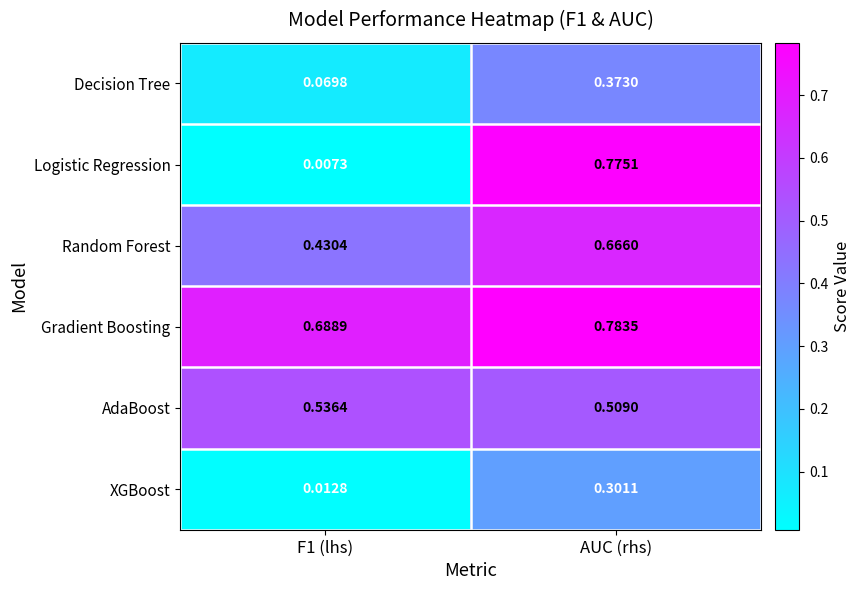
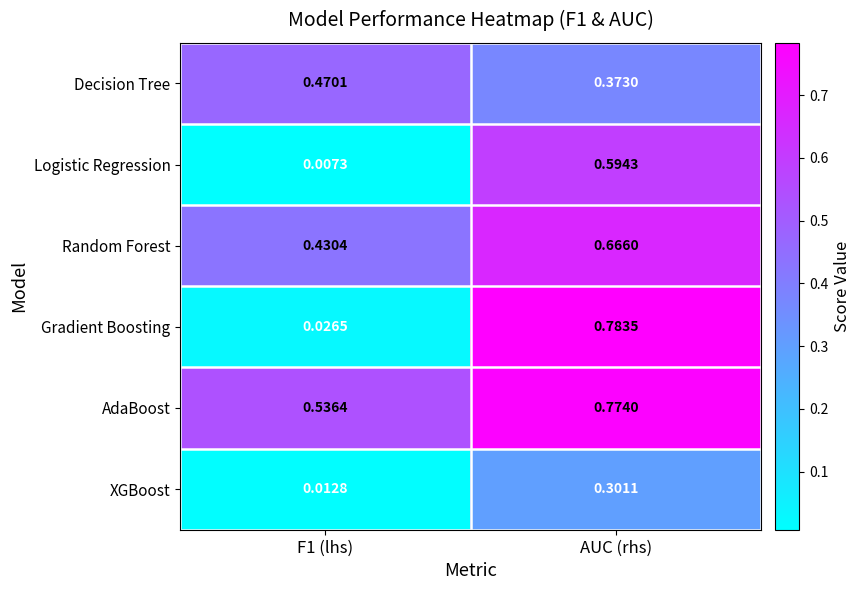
  {
    "Decision Tree": {
-     "F1 (lhs)": 0.0698,
+     "F1 (lhs)": 0.4701,
      "AUC (rhs)": 0.3730
    },
    "Logistic Regression": {
      "F1 (lhs)": 0.0073,
-     "AUC (rhs)": 0.7751
+     "AUC (rhs)": 0.5943
    },
    "Random Forest": {
      "F1 (lhs)": 0.4304,
      "AUC (rhs)": 0.6660
    },
    "Gradient Boosting": {
-     "F1 (lhs)": 0.6889,
+     "F1 (lhs)": 0.0265,
      "AUC (rhs)": 0.7835
    },
    "AdaBoost": {
      "F1 (lhs)": 0.5364,
-     "AUC (rhs)": 0.5090
+     "AUC (rhs)": 0.7740
    },
    "XGBoost": {
      "F1 (lhs)": 0.0128,
      "AUC (rhs)": 0.3011
    }
  }
